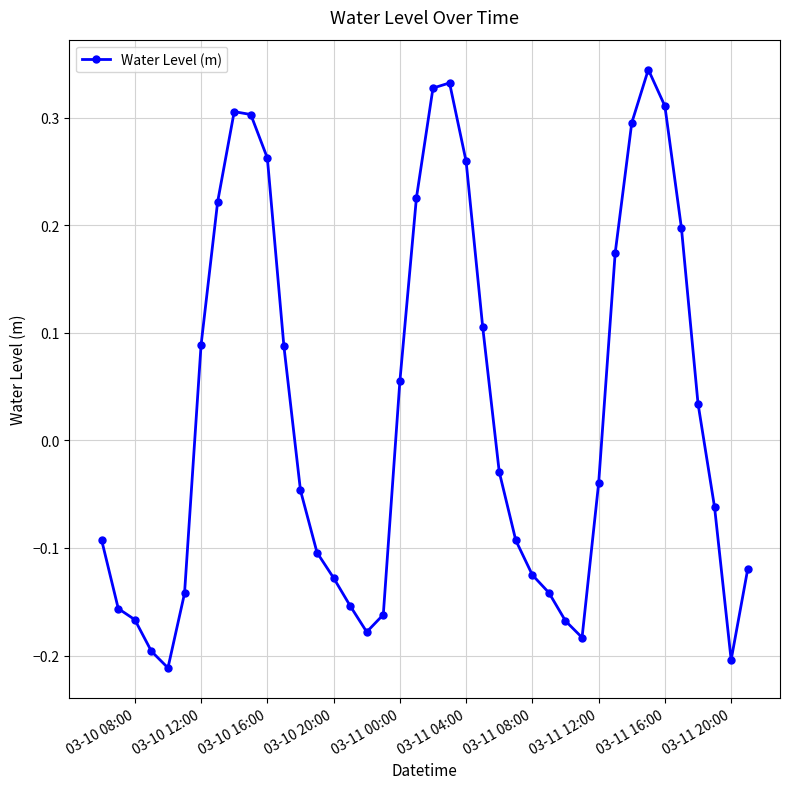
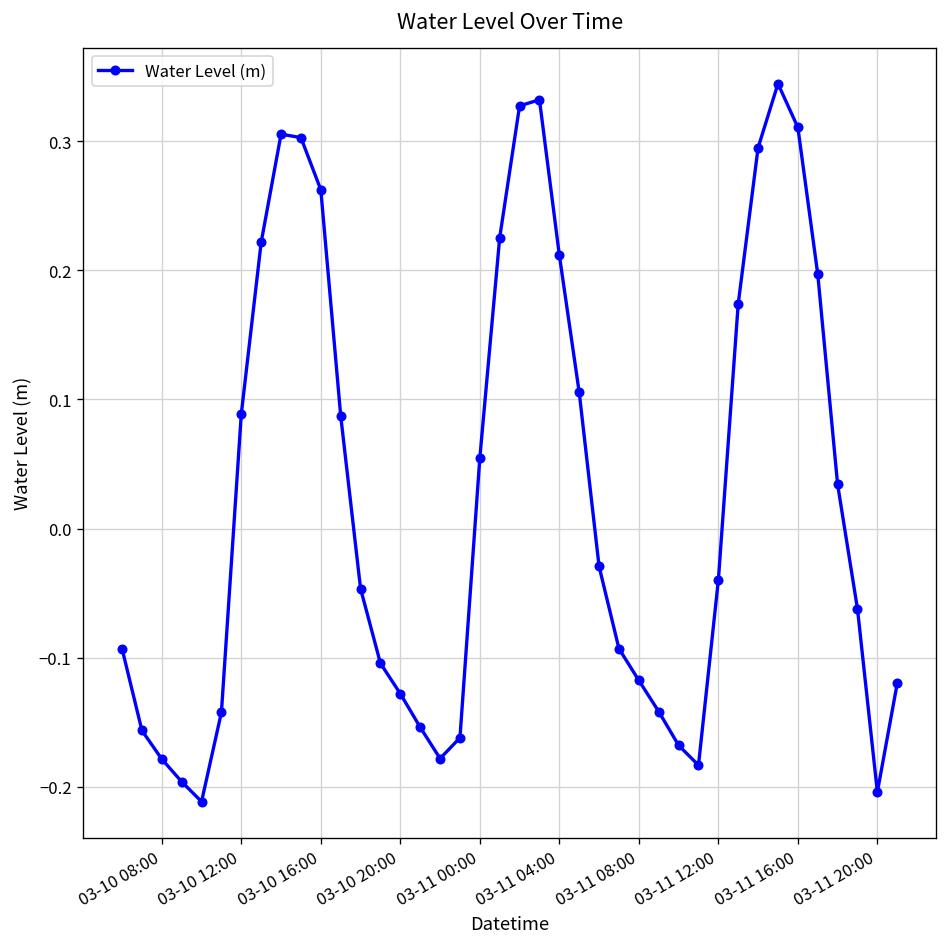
  {
-   "03-10 08:00": -0.167,
+   "03-10 08:00": -0.179,
    "03-10 12:00": 0.089,
    "03-10 16:00": 0.262,
    "03-10 20:00": -0.128,
    "03-11 00:00": 0.055,
-   "03-11 04:00": 0.259,
-   "03-11 08:00": -0.125,
+   "03-11 04:00": 0.212,
+   "03-11 08:00": -0.118,
    "03-11 12:00": -0.040,
    "03-11 16:00": 0.311,
    "03-11 20:00": -0.204
  }
